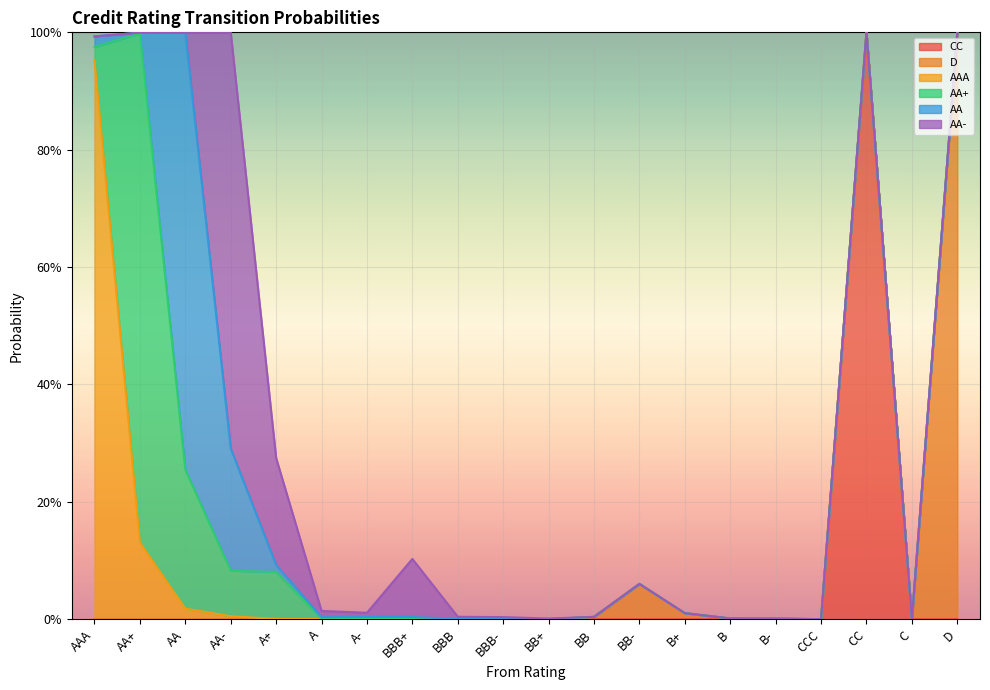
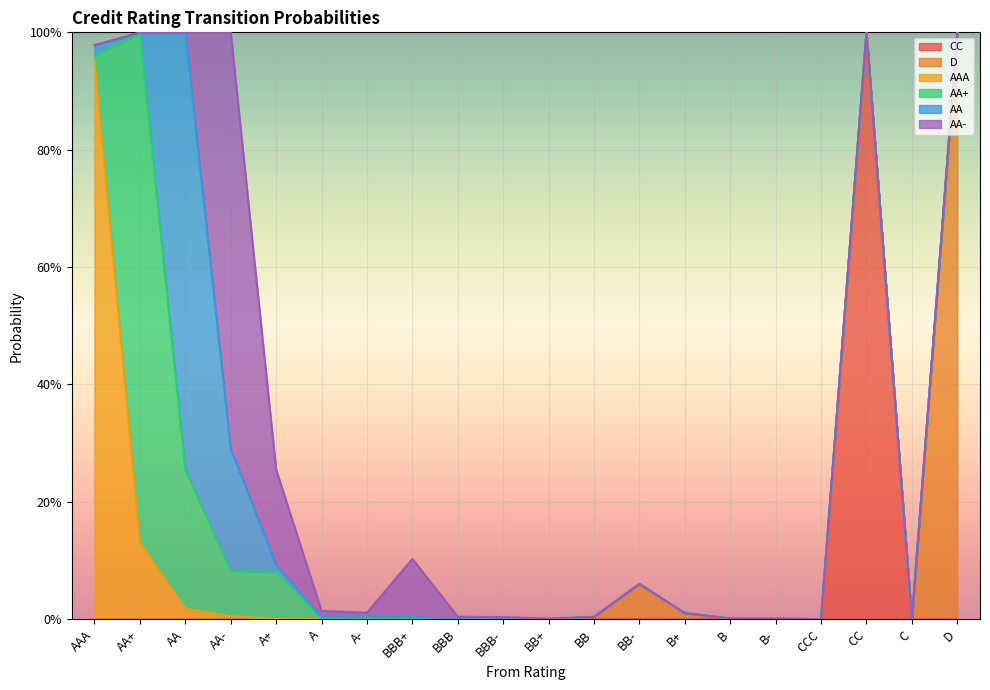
  {
    "AA+": {
-     "AAA": "2%",
+     "AAA": "1%",
      "AA": "24%",
      "AA-": "8%",
      "A+": "8%"
    },
    "AA": {
      "AA-": "21%",
      "A+": "1%"
    },
    "AA-": {
      "AA-": "71%",
-     "A+": "18%",
+     "A+": "16%",
      "A": "1%",
      "A-": "1%",
      "BBB+": "10%"
    }
  }
